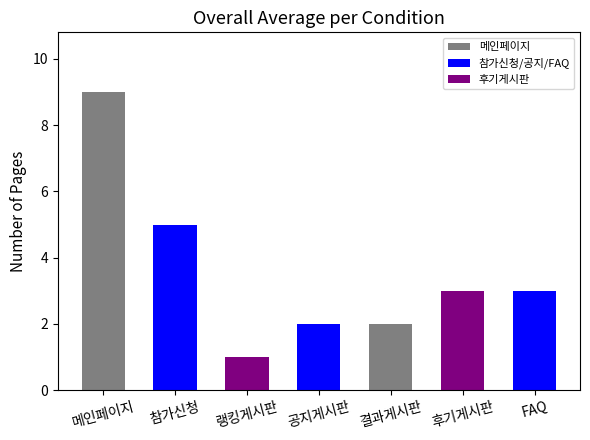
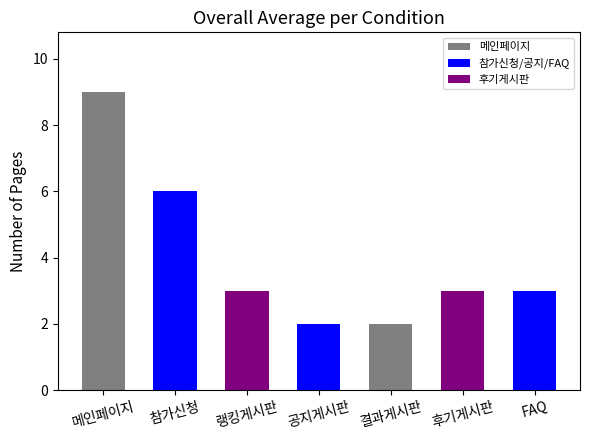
  {
    "메인페이지": 9,
-   "참가신청": 5,
-   "랭킹게시판": 1,
+   "참가신청": 6,
+   "랭킹게시판": 3,
    "공지게시판": 2,
    "결과게시판": 2,
    "후기게시판": 3,
    "FAQ": 3
  }
